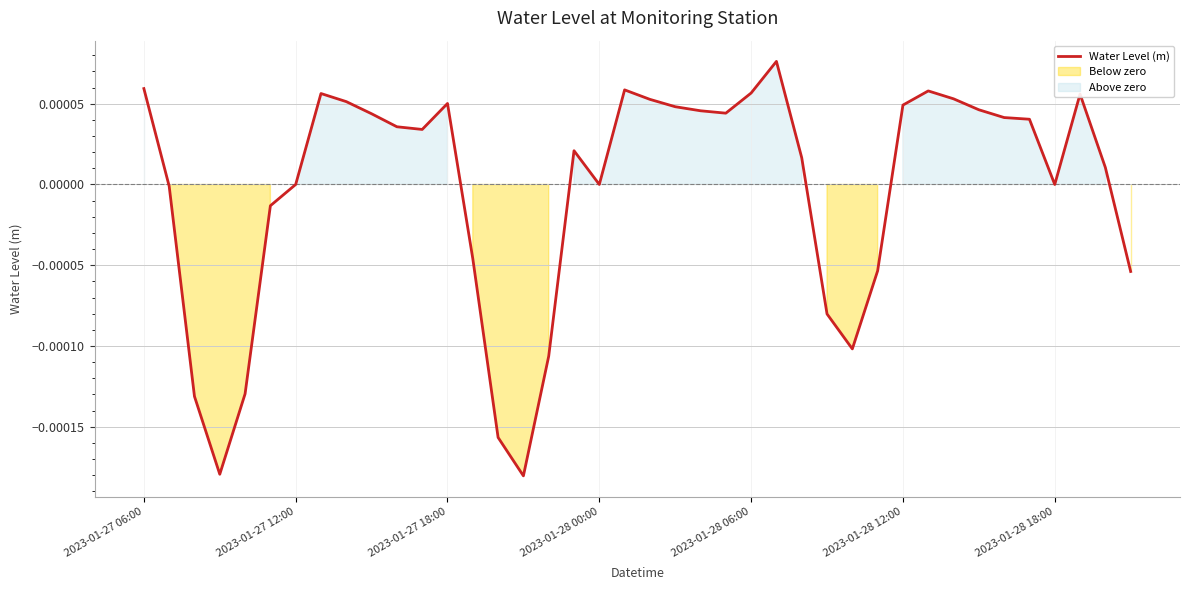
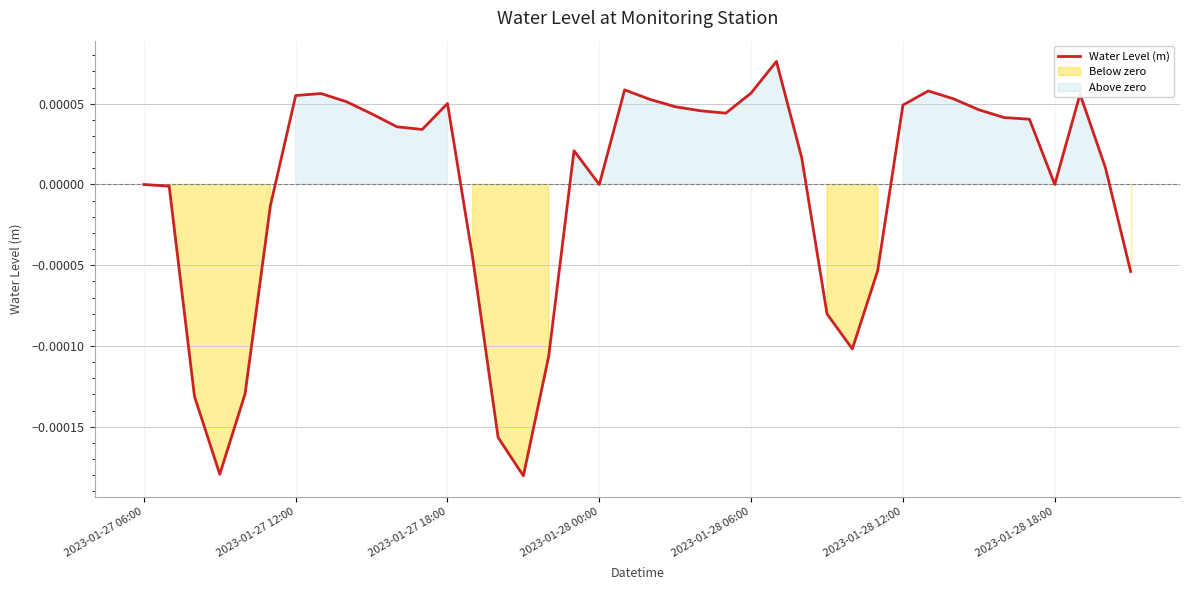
  {
-   "2023-01-27 06:00": 0.0001,
-   "2023-01-27 12:00": 0.0000,
+   "2023-01-27 06:00": 0.0000,
+   "2023-01-27 12:00": 0.0001,
    "2023-01-27 18:00": 0.000050,
    "2023-01-28 00:00": 0.0000,
    "2023-01-28 06:00": 0.000057,
    "2023-01-28 12:00": 0.000049,
    "2023-01-28 18:00": 0.0000
  }
